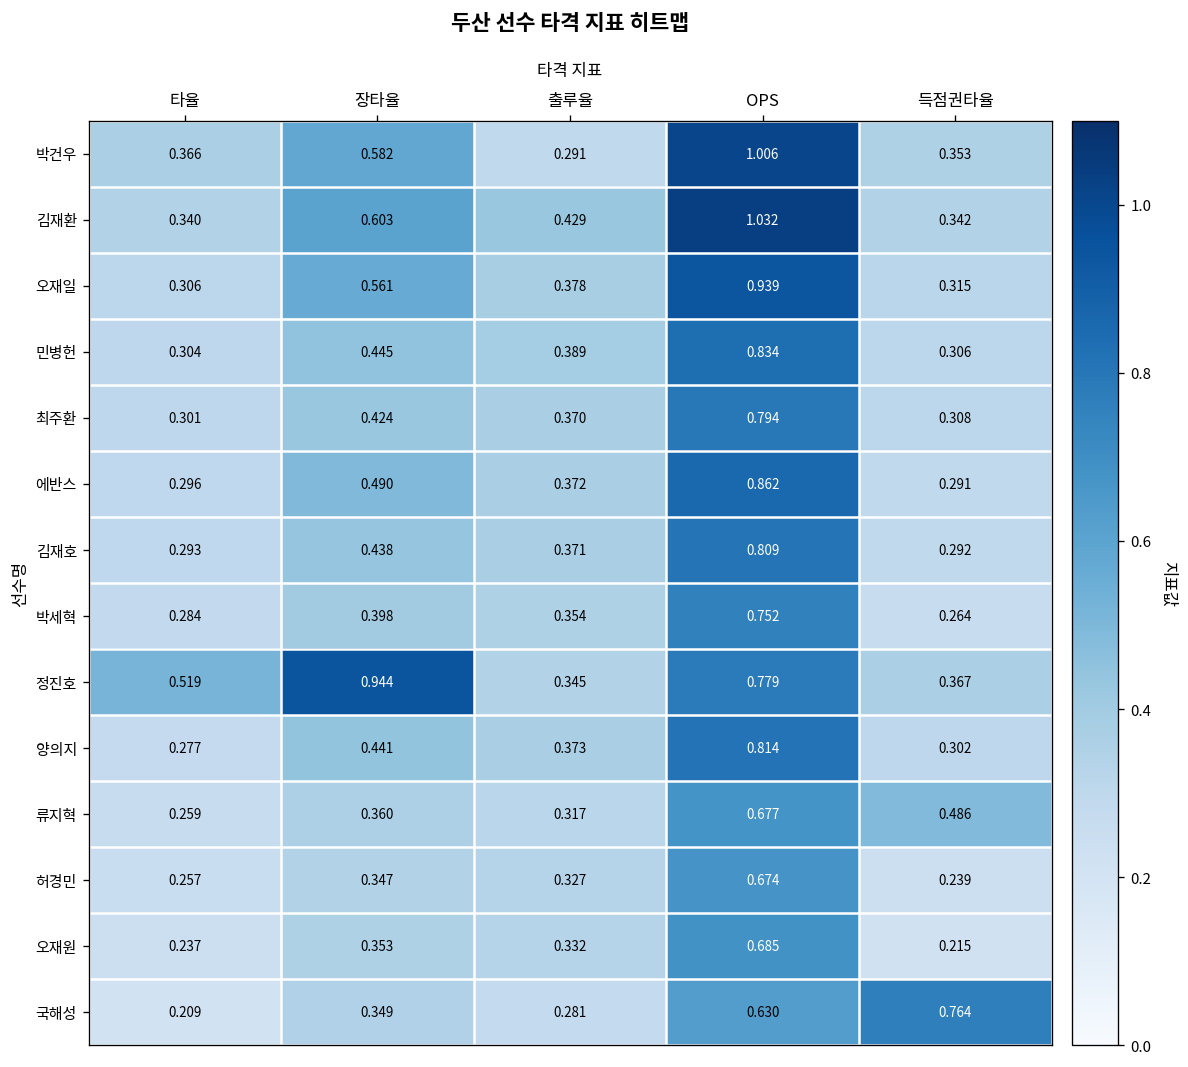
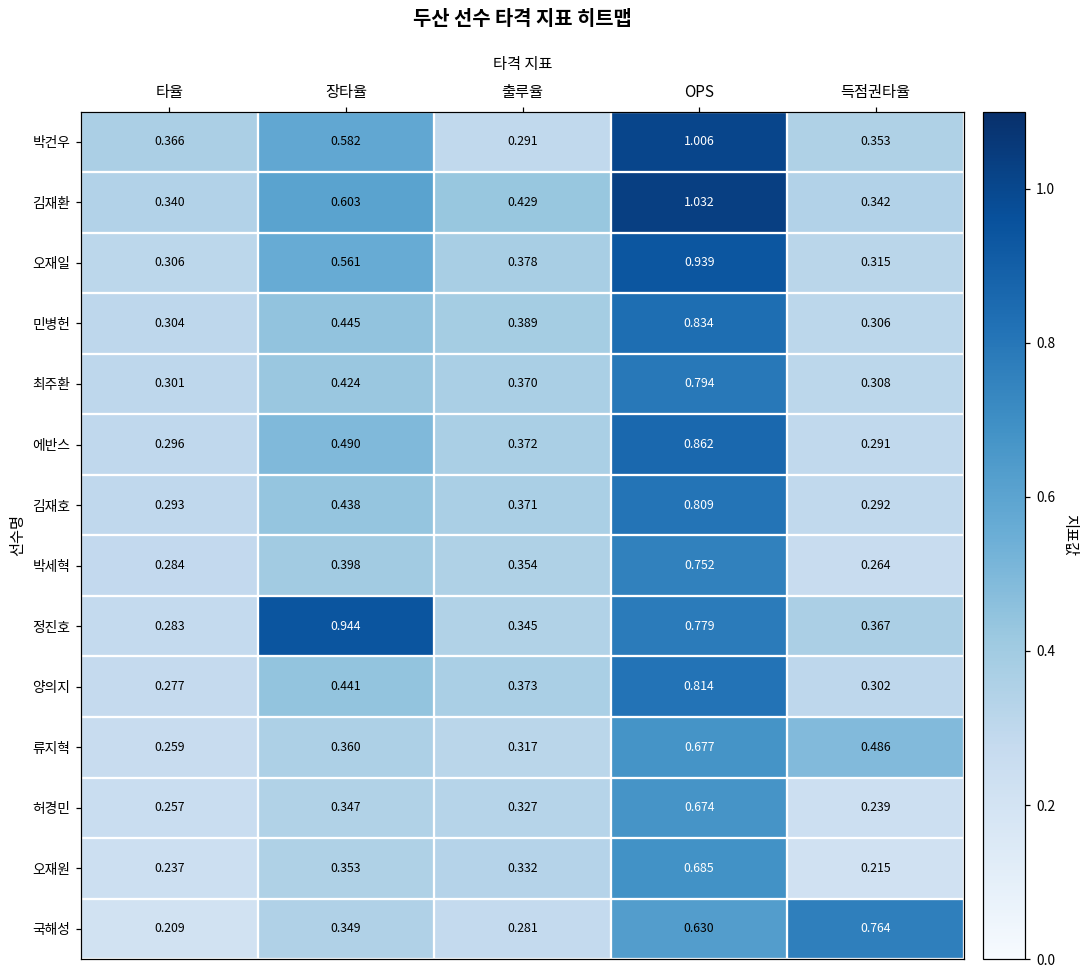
  {
    "박건우": {
      "타율": 0.366,
      "장타율": 0.582,
      "출루율": 0.291,
      "OPS": 1.006,
      "득점권타율": 0.353
    },
    "김재환": {
      "타율": 0.340,
      "장타율": 0.603,
      "출루율": 0.429,
      "OPS": 1.032,
      "득점권타율": 0.342
    },
    "오재일": {
      "타율": 0.306,
      "장타율": 0.561,
      "출루율": 0.378,
      "OPS": 0.939,
      "득점권타율": 0.315
    },
    "민병헌": {
      "타율": 0.304,
      "장타율": 0.445,
      "출루율": 0.389,
      "OPS": 0.834,
      "득점권타율": 0.306
    },
    "최주환": {
      "타율": 0.301,
      "장타율": 0.424,
      "출루율": 0.370,
      "OPS": 0.794,
      "득점권타율": 0.308
    },
    "에반스": {
      "타율": 0.296,
      "장타율": 0.490,
      "출루율": 0.372,
      "OPS": 0.862,
      "득점권타율": 0.291
    },
    "김재호": {
      "타율": 0.293,
      "장타율": 0.438,
      "출루율": 0.371,
      "OPS": 0.809,
      "득점권타율": 0.292
    },
    "박세혁": {
      "타율": 0.284,
      "장타율": 0.398,
      "출루율": 0.354,
      "OPS": 0.752,
      "득점권타율": 0.264
    },
    "정진호": {
-     "타율": 0.519,
+     "타율": 0.283,
      "장타율": 0.944,
      "출루율": 0.345,
      "OPS": 0.779,
      "득점권타율": 0.367
    },
    "양의지": {
      "타율": 0.277,
      "장타율": 0.441,
      "출루율": 0.373,
      "OPS": 0.814,
      "득점권타율": 0.302
    },
    "류지혁": {
      "타율": 0.259,
      "장타율": 0.360,
      "출루율": 0.317,
      "OPS": 0.677,
      "득점권타율": 0.486
    },
    "허경민": {
      "타율": 0.257,
      "장타율": 0.347,
      "출루율": 0.327,
      "OPS": 0.674,
      "득점권타율": 0.239
    },
    "오재원": {
      "타율": 0.237,
      "장타율": 0.353,
      "출루율": 0.332,
      "OPS": 0.685,
      "득점권타율": 0.215
    },
    "국해성": {
      "타율": 0.209,
      "장타율": 0.349,
      "출루율": 0.281,
      "OPS": 0.630,
      "득점권타율": 0.764
    }
  }
